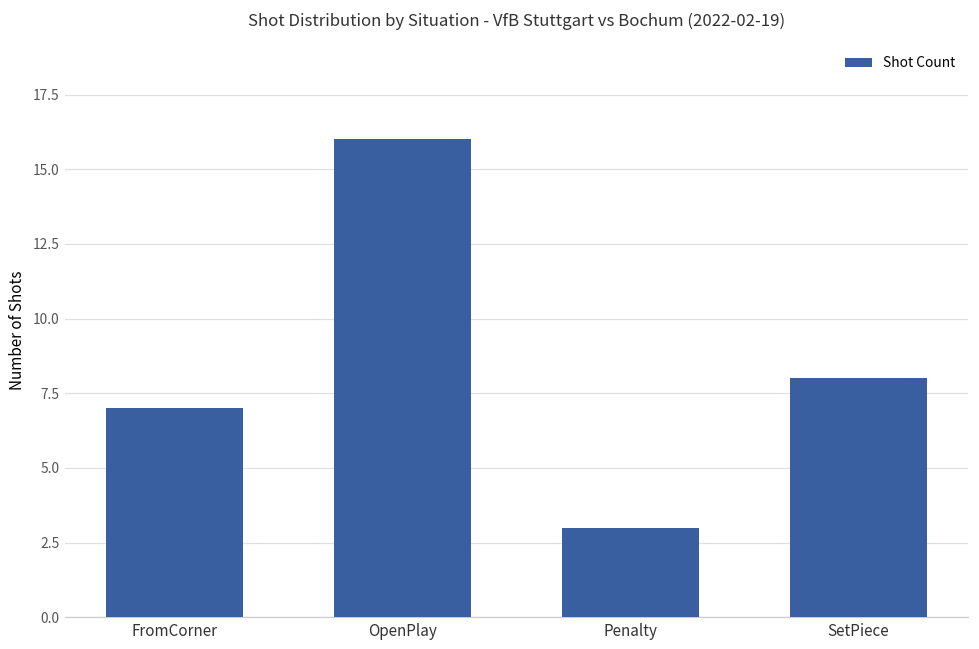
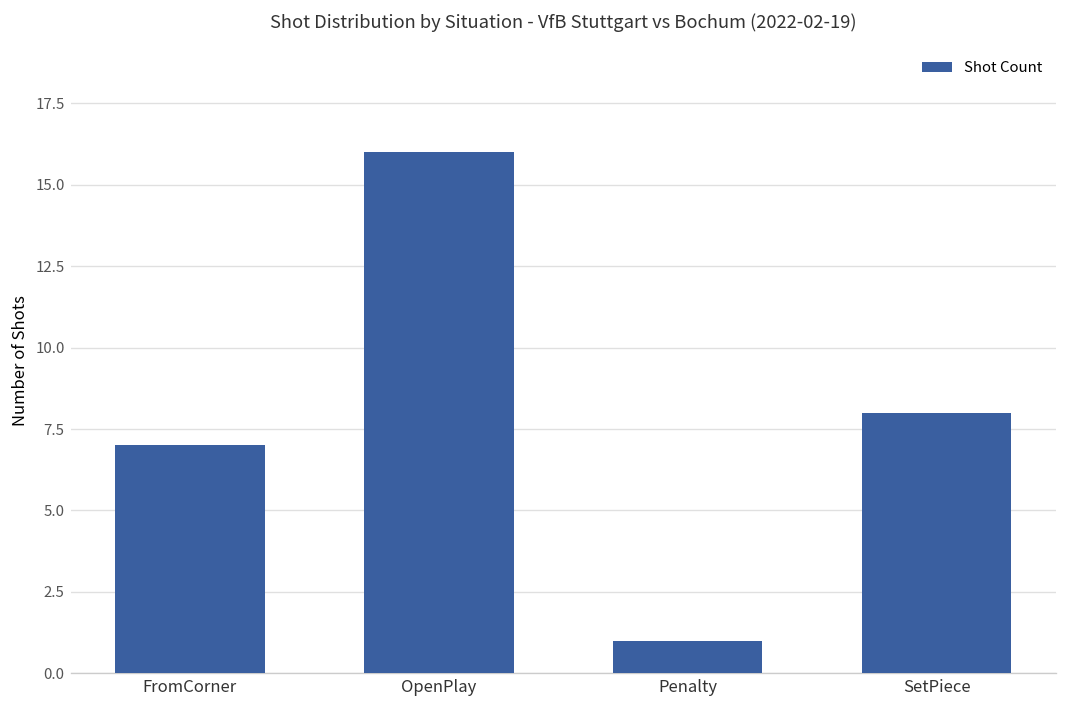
  {
    "FromCorner": 7,
    "OpenPlay": 16,
-   "Penalty": 3,
+   "Penalty": 1,
    "SetPiece": 8
  }
